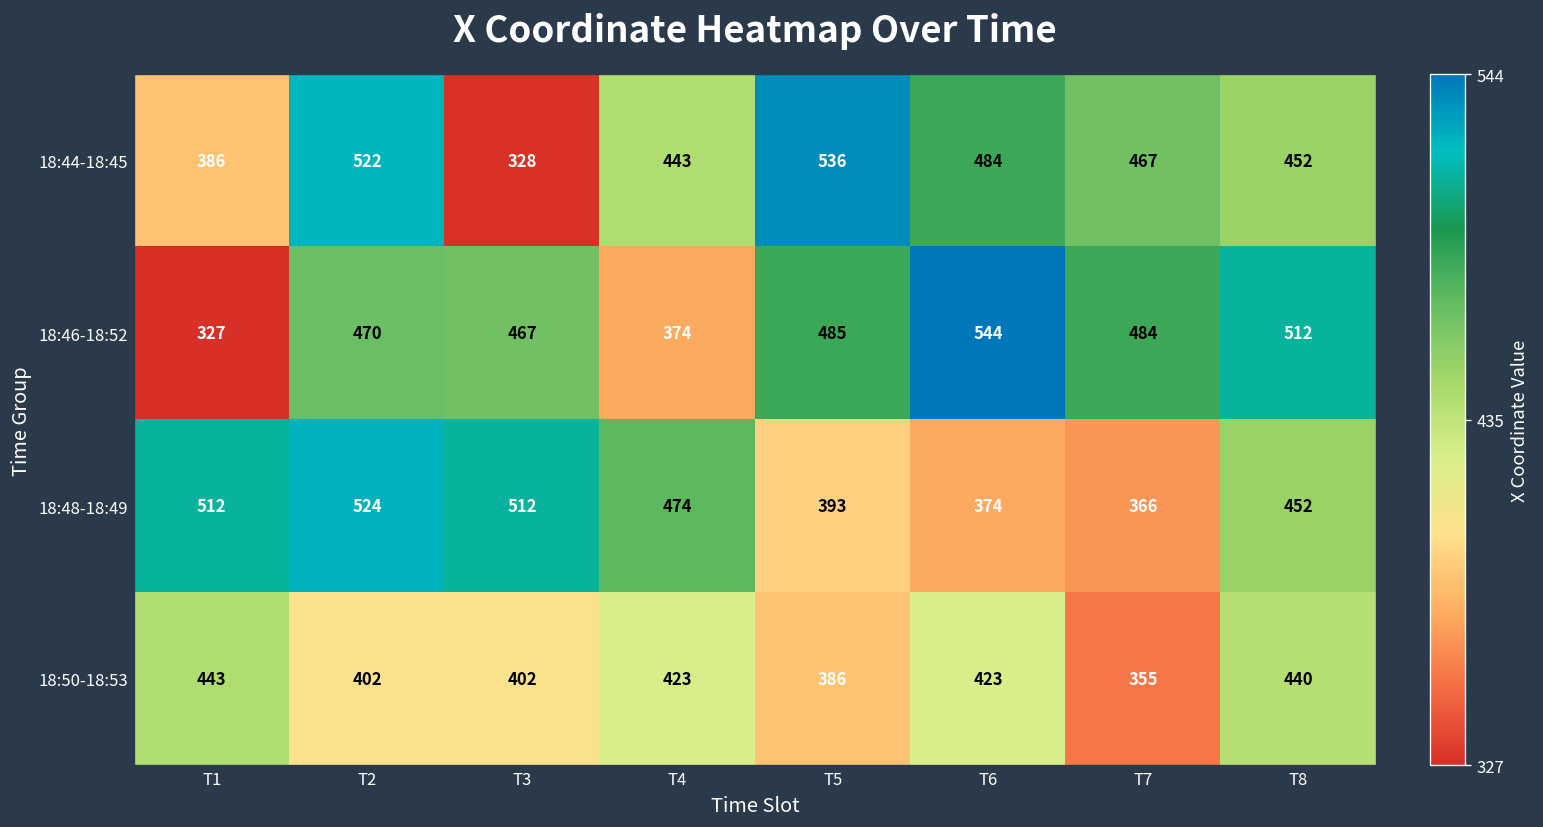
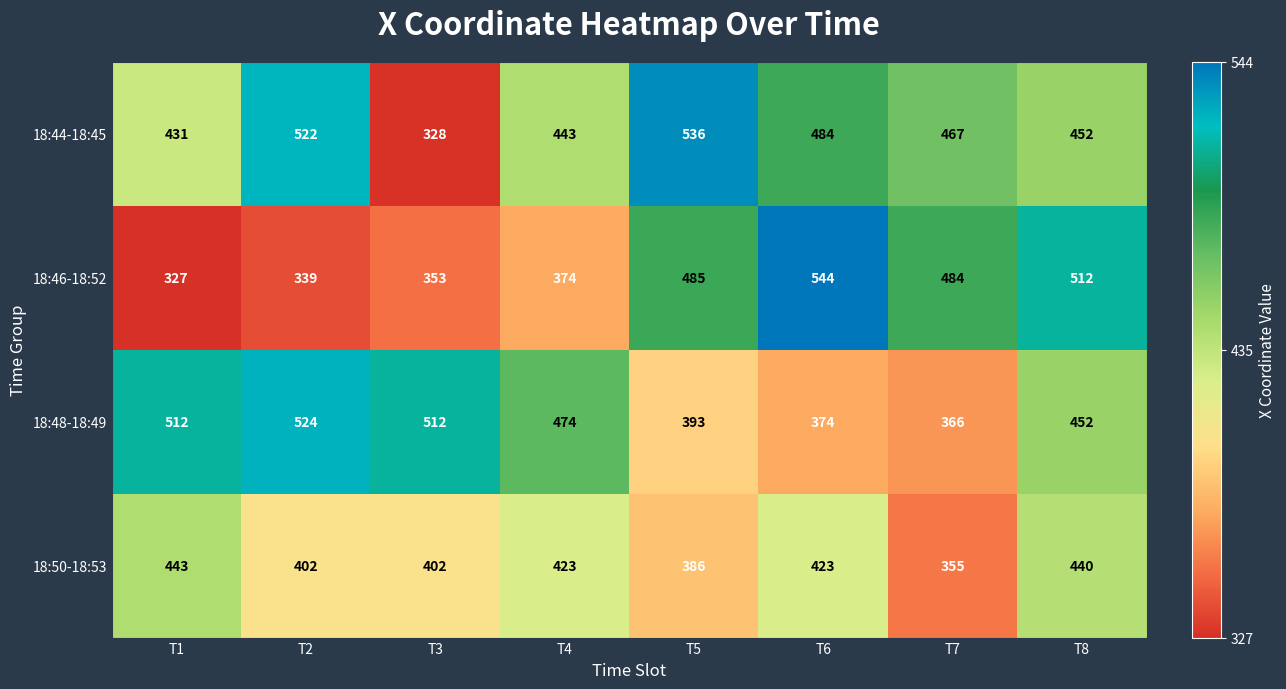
  {
    "18:44-18:45": {
-     "T1": 386,
+     "T1": 431,
      "T2": 522,
      "T3": 328,
      "T4": 443,
      "T5": 536,
      "T6": 484,
      "T7": 467,
      "T8": 452
    },
    "18:46-18:52": {
      "T1": 327,
-     "T2": 470,
-     "T3": 467,
+     "T2": 339,
+     "T3": 353,
      "T4": 374,
      "T5": 485,
      "T6": 544,
      "T7": 484,
      "T8": 512
    },
    "18:48-18:49": {
      "T1": 512,
      "T2": 524,
      "T3": 512,
      "T4": 474,
      "T5": 393,
      "T6": 374,
      "T7": 366,
      "T8": 452
    },
    "18:50-18:53": {
      "T1": 443,
      "T2": 402,
      "T3": 402,
      "T4": 423,
      "T5": 386,
      "T6": 423,
      "T7": 355,
      "T8": 440
    }
  }
